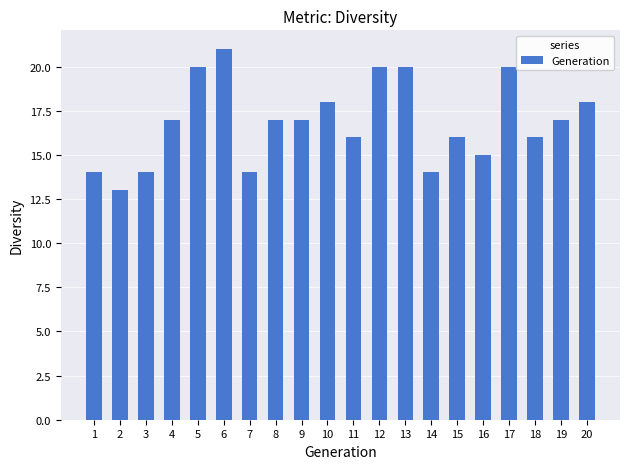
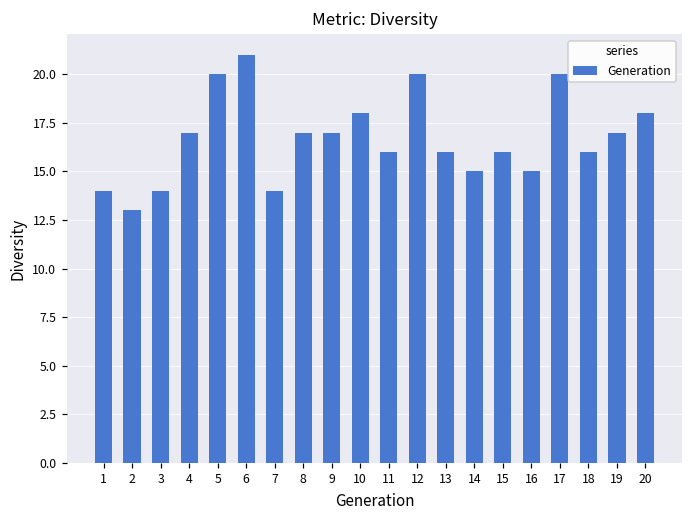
  {
    "1": 14,
    "2": 13,
    "3": 14,
    "4": 17,
    "5": 20,
    "6": 21,
    "7": 14,
    "8": 17,
    "9": 17,
    "10": 18,
    "11": 16,
    "12": 20,
-   "13": 20,
-   "14": 14,
+   "13": 16,
+   "14": 15,
    "15": 16,
    "16": 15,
    "17": 20,
    "18": 16,
    "19": 17,
    "20": 18
  }
